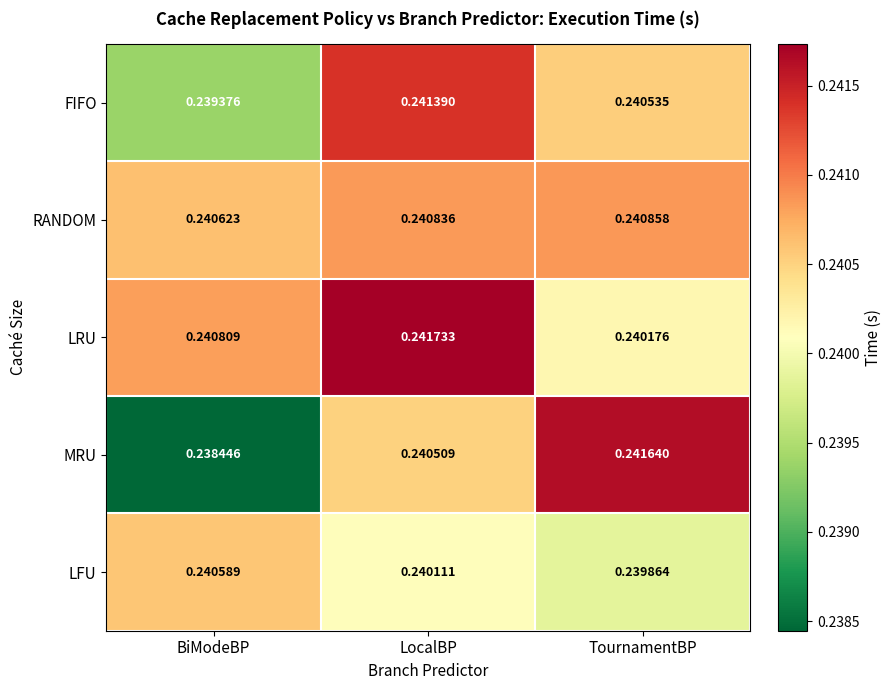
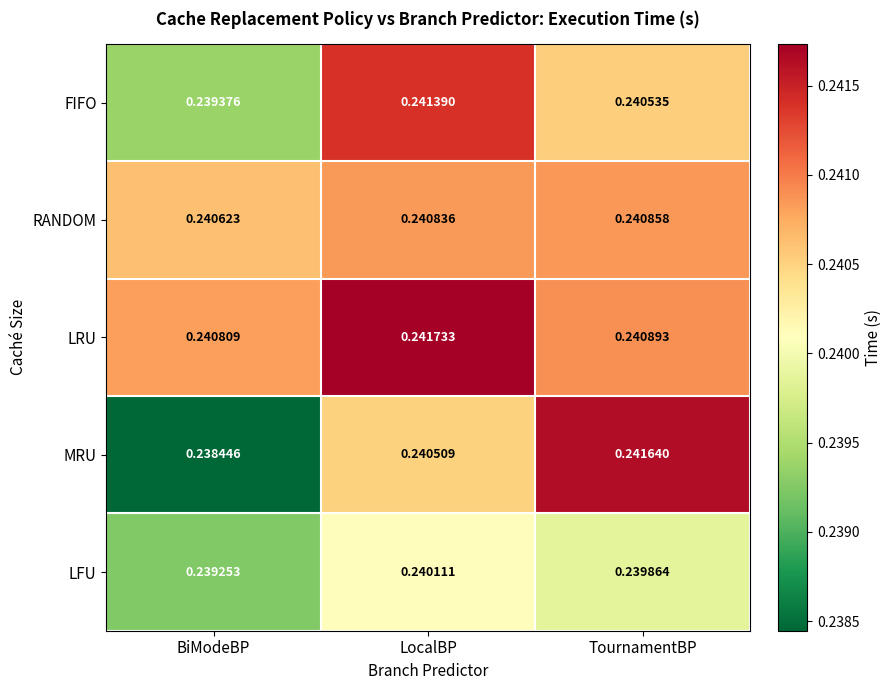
  {
    "FIFO": {
      "BiModeBP": 0.239376,
      "LocalBP": 0.241390,
      "TournamentBP": 0.240535
    },
    "RANDOM": {
      "BiModeBP": 0.240623,
      "LocalBP": 0.240836,
      "TournamentBP": 0.240858
    },
    "LRU": {
      "BiModeBP": 0.240809,
      "LocalBP": 0.241733,
-     "TournamentBP": 0.240176
+     "TournamentBP": 0.240893
    },
    "MRU": {
      "BiModeBP": 0.238446,
      "LocalBP": 0.240509,
      "TournamentBP": 0.241640
    },
    "LFU": {
-     "BiModeBP": 0.240589,
+     "BiModeBP": 0.239253,
      "LocalBP": 0.240111,
      "TournamentBP": 0.239864
    }
  }
